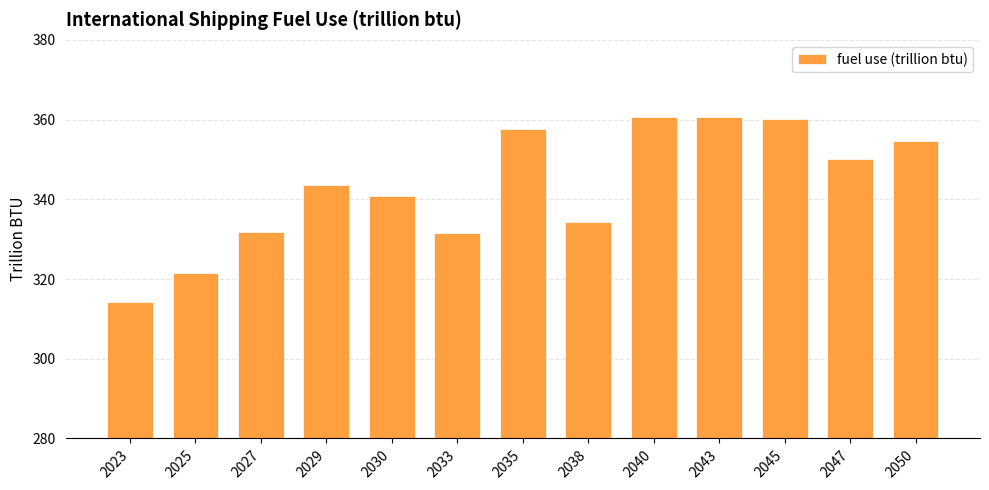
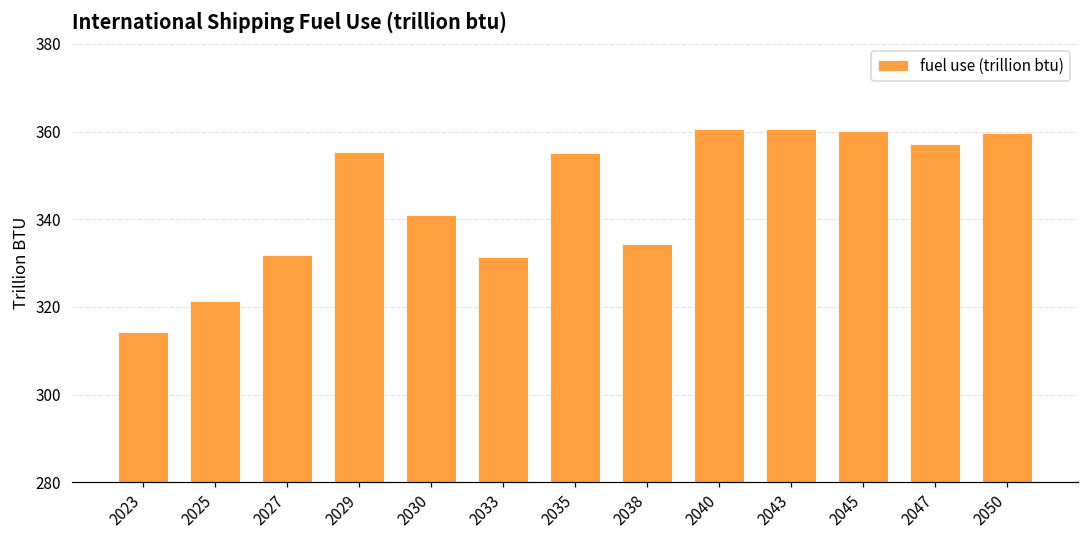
  {
    "2023": 314,
    "2025": 321,
    "2027": 332,
-   "2029": 344,
+   "2029": 355,
    "2030": 341,
    "2033": 331,
-   "2035": 358,
+   "2035": 355,
    "2038": 334,
    "2040": 361,
    "2043": 361,
    "2045": 360,
-   "2047": 350,
-   "2050": 355
+   "2047": 357,
+   "2050": 360
  }
